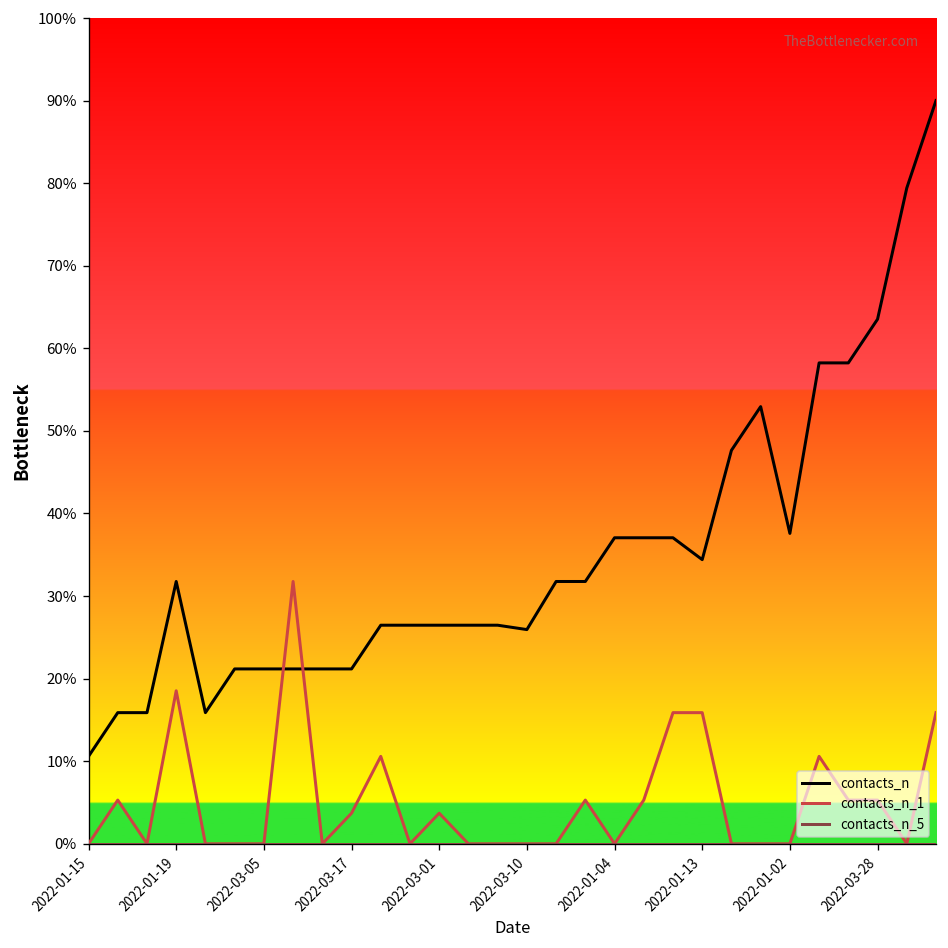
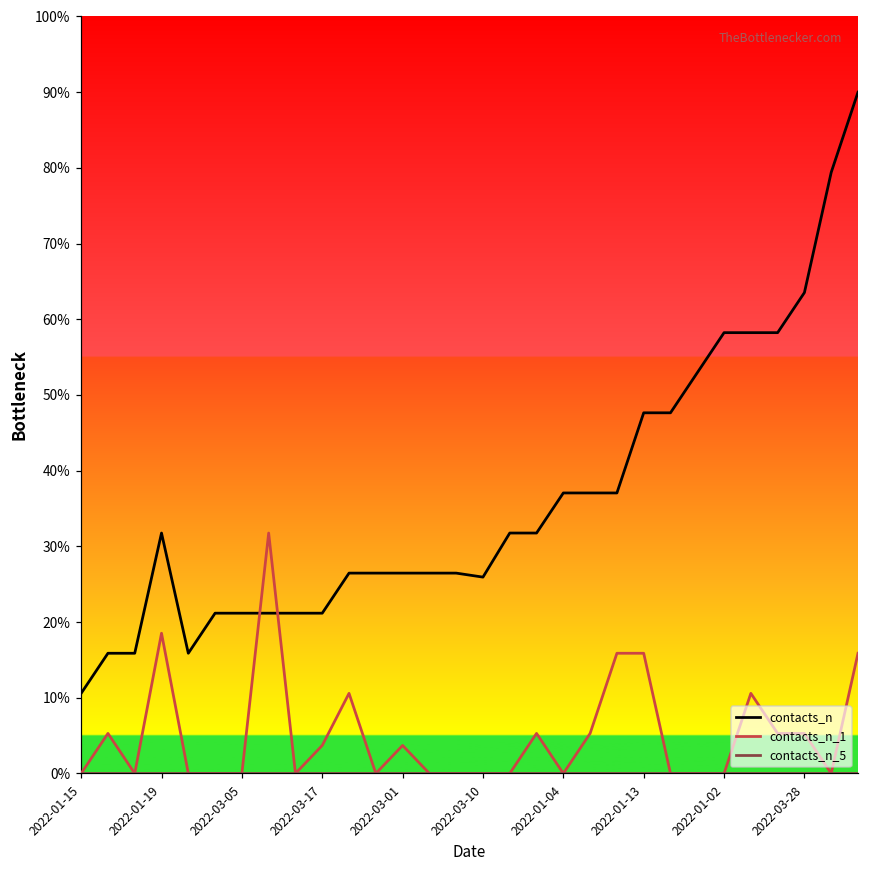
  {
    "contacts_n": {
      "2022-01-15": "11%",
      "2022-01-19": "32%",
      "2022-03-05": "21%",
      "2022-03-17": "21%",
      "2022-03-01": "26%",
      "2022-03-10": "26%",
      "2022-01-04": "37%",
-     "2022-01-13": "34%",
-     "2022-01-02": "38%",
+     "2022-01-13": "48%",
+     "2022-01-02": "58%",
      "2022-03-28": "64%"
    },
    "contacts_n_1": {
      "2022-01-19": "19%",
      "2022-03-17": "4%",
      "2022-03-01": "4%",
      "2022-01-13": "16%"
    },
    "contacts_n_5": {
      "2022-01-19": "0%",
      "2022-03-17": "0%",
      "2022-03-01": "0%",
      "2022-01-13": "0%",
      "2022-03-28": "0%"
    }
  }
